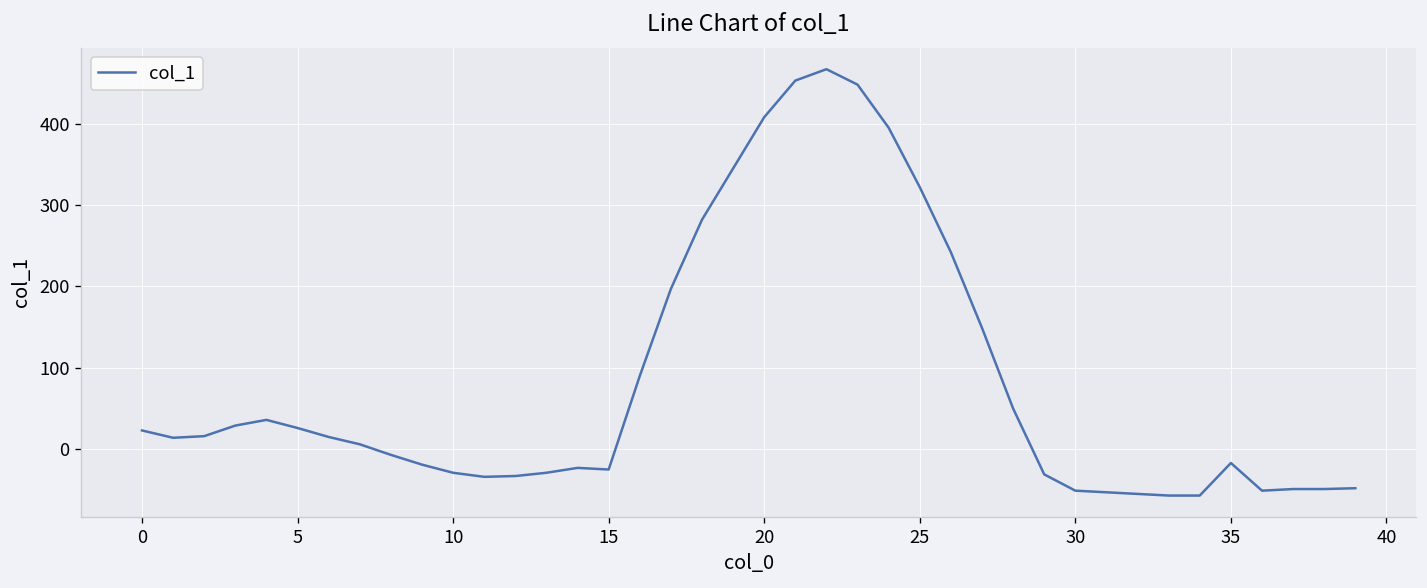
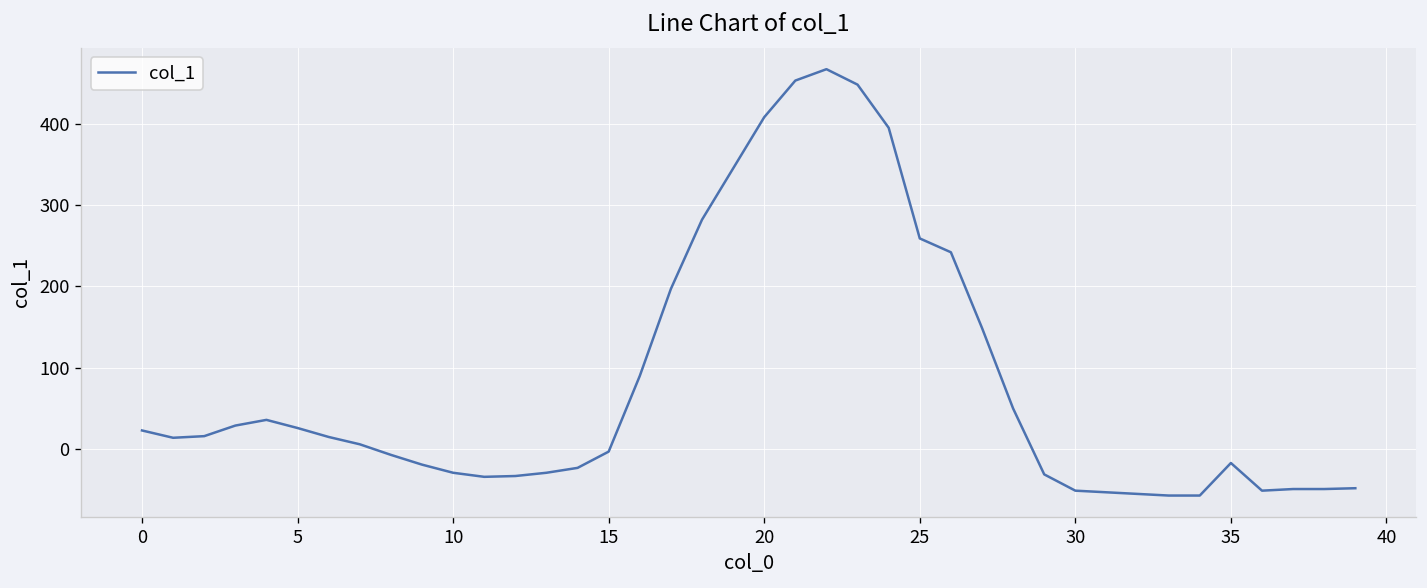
  {
    "0": 20,
    "5": 30,
    "10": -30,
-   "15": -30,
+   "15": 0,
    "20": 410,
-   "25": 320,
+   "25": 260,
    "30": -50,
    "35": -20
  }
